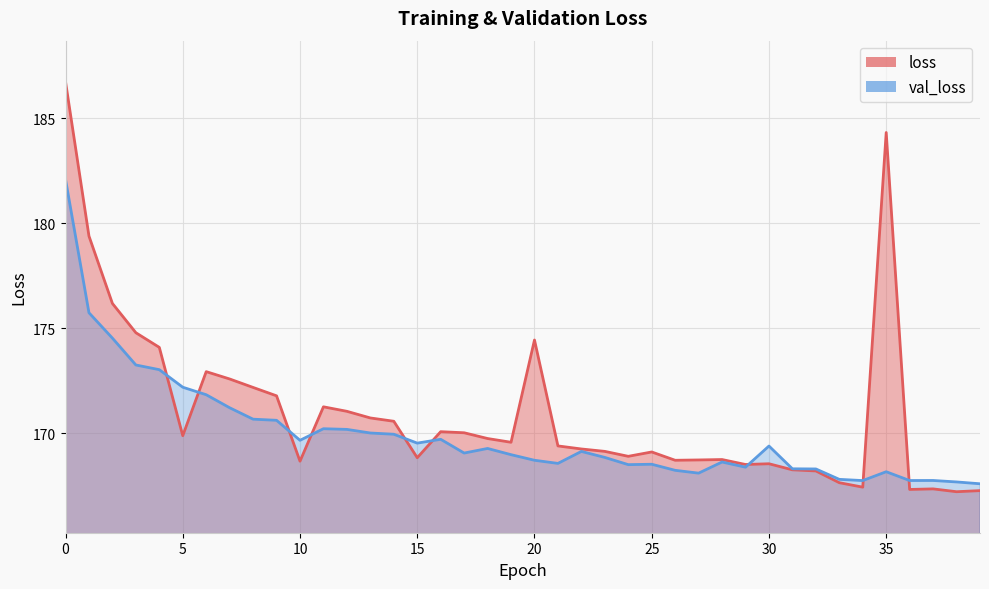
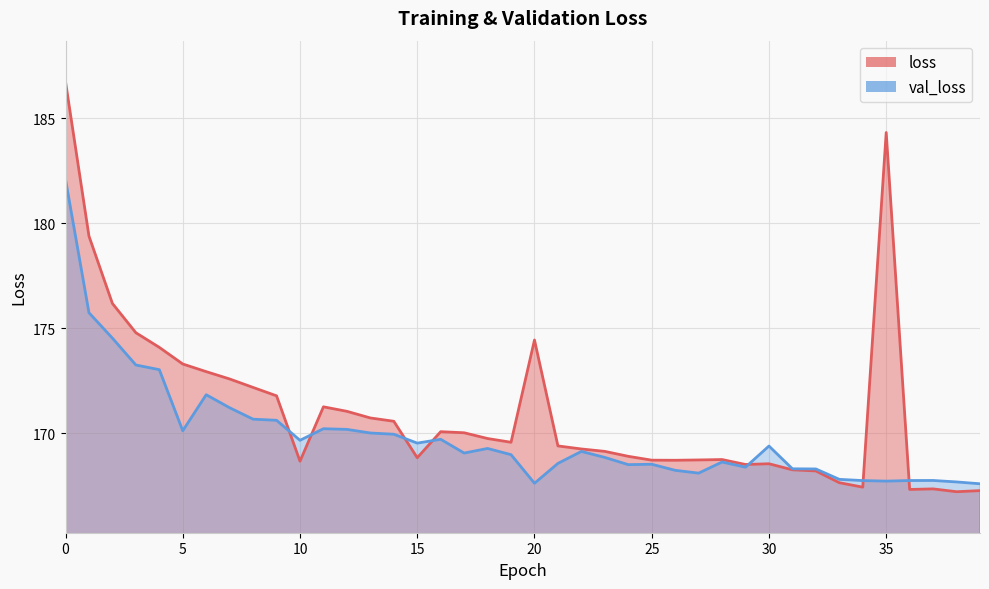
  {
    "loss": {
      "0": 186.7,
-     "5": 169.9,
+     "5": 173.3,
      "10": 168.7,
      "15": 168.8,
      "20": 174.4,
-     "25": 169.1,
+     "25": 168.7,
      "30": 168.5,
      "35": 184.3
    },
    "val_loss": {
      "0": 182.1,
-     "5": 172.2,
+     "5": 170.1,
      "10": 169.7,
      "15": 169.5,
-     "20": 168.7,
+     "20": 167.6,
      "25": 168.5,
      "30": 169.4,
-     "35": 168.2
+     "35": 167.7
    }
  }
